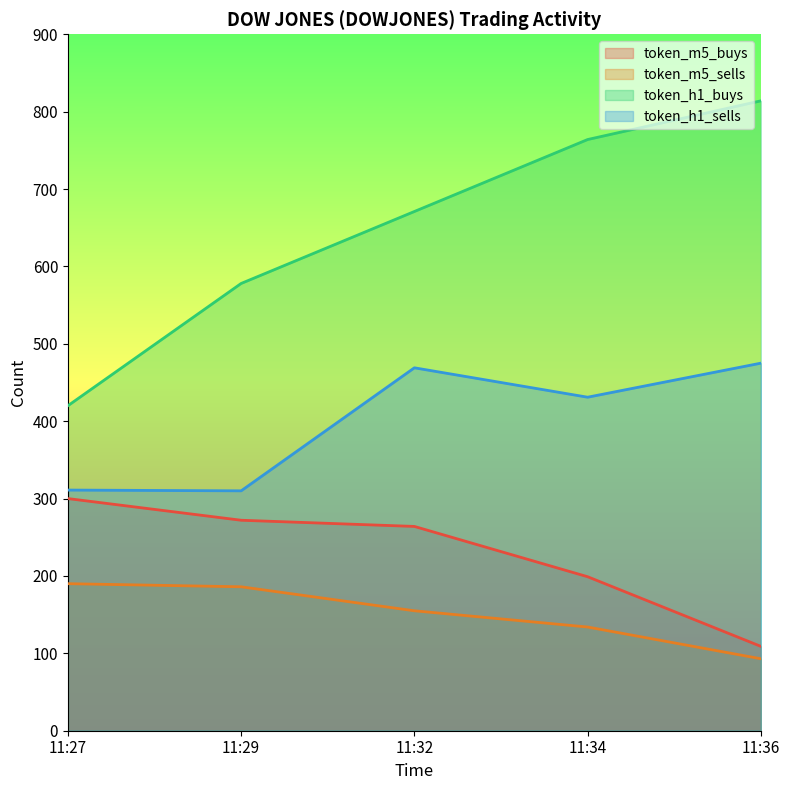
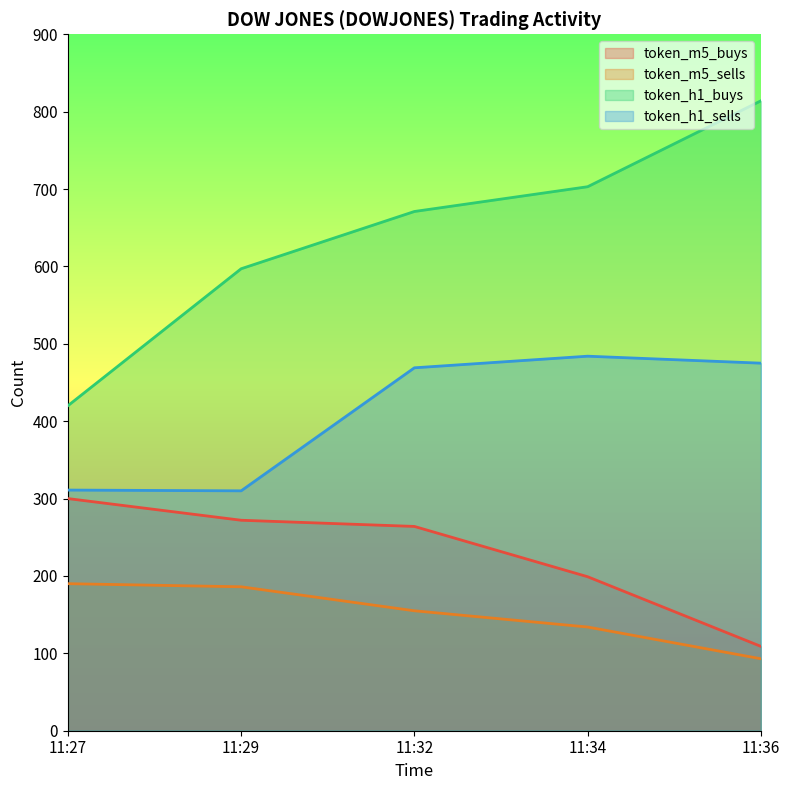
  {
    "token_h1_buys": {
      "11:27": 420,
-     "11:29": 580,
+     "11:29": 600,
      "11:32": 670,
-     "11:34": 760,
+     "11:34": 700,
      "11:36": 810
    },
    "token_h1_sells": {
      "11:27": 310,
      "11:29": 310,
      "11:32": 470,
-     "11:34": 430,
+     "11:34": 480,
      "11:36": 480
    }
  }
